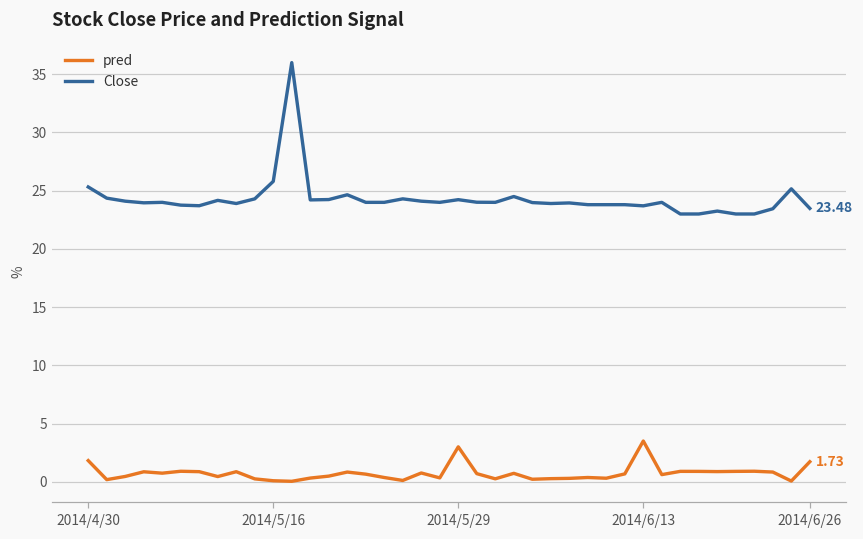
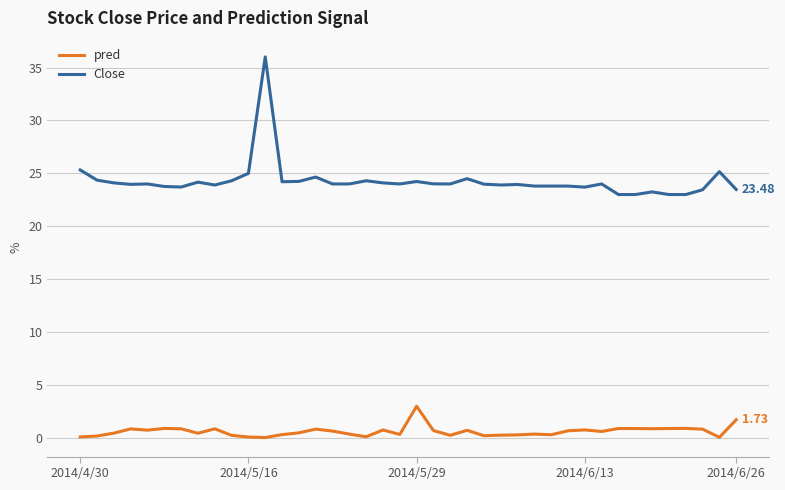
  {
    "pred": {
-     "2014/4/30": 1.8,
+     "2014/4/30": 0.1,
      "2014/5/16": 0.1,
      "2014/5/29": 3.0,
-     "2014/6/13": 3.5
+     "2014/6/13": 0.8
    },
    "Close": {
      "2014/4/30": 25.3,
-     "2014/5/16": 25.8,
+     "2014/5/16": 25.0,
      "2014/5/29": 24.2,
      "2014/6/13": 23.7
    }
  }
